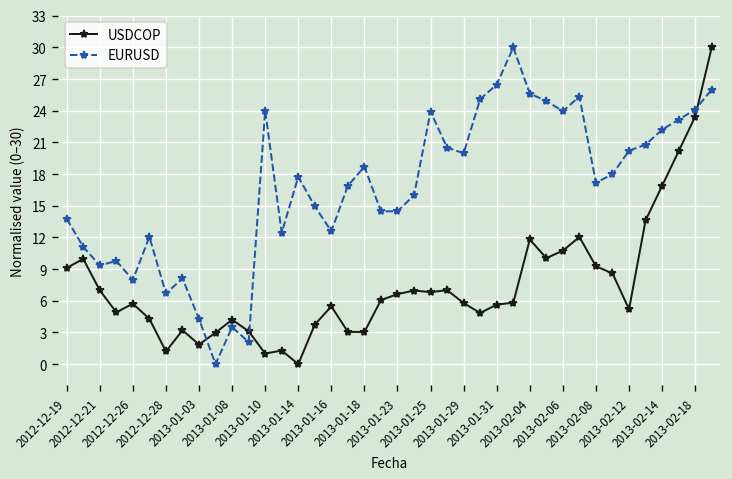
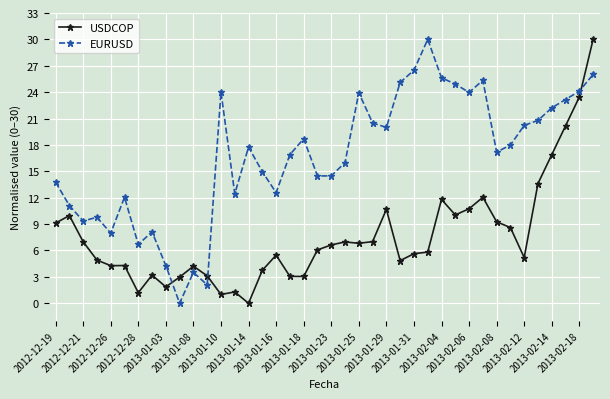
  {
    "USDCOP": {
      "2012-12-19": 9,
      "2012-12-21": 7,
-     "2012-12-26": 6,
+     "2012-12-26": 4,
      "2012-12-28": 1,
      "2013-01-03": 2,
      "2013-01-08": 4,
      "2013-01-10": 1,
      "2013-01-14": 0,
      "2013-01-16": 5,
      "2013-01-18": 3,
      "2013-01-23": 7,
      "2013-01-25": 7,
-     "2013-01-29": 6,
+     "2013-01-29": 11,
      "2013-01-31": 6,
      "2013-02-04": 12,
      "2013-02-06": 11,
      "2013-02-08": 9,
      "2013-02-12": 5,
      "2013-02-14": 17,
      "2013-02-18": 23
    },
    "EURUSD": {
      "2012-12-19": 14,
      "2012-12-21": 9,
      "2012-12-26": 8,
      "2012-12-28": 7,
      "2013-01-03": 4,
      "2013-01-08": 4,
      "2013-01-10": 24,
      "2013-01-14": 18,
      "2013-01-16": 13,
      "2013-01-18": 19,
      "2013-01-23": 14,
      "2013-01-25": 24,
      "2013-01-29": 20,
      "2013-01-31": 26,
      "2013-02-04": 26,
      "2013-02-06": 24,
      "2013-02-08": 17,
      "2013-02-12": 20,
      "2013-02-14": 22,
      "2013-02-18": 24
    }
  }
